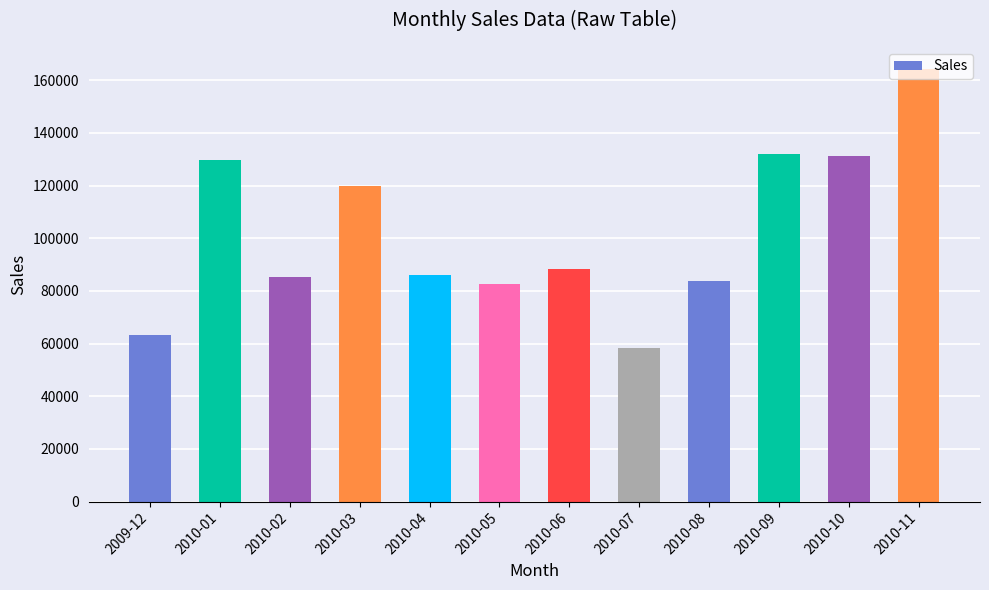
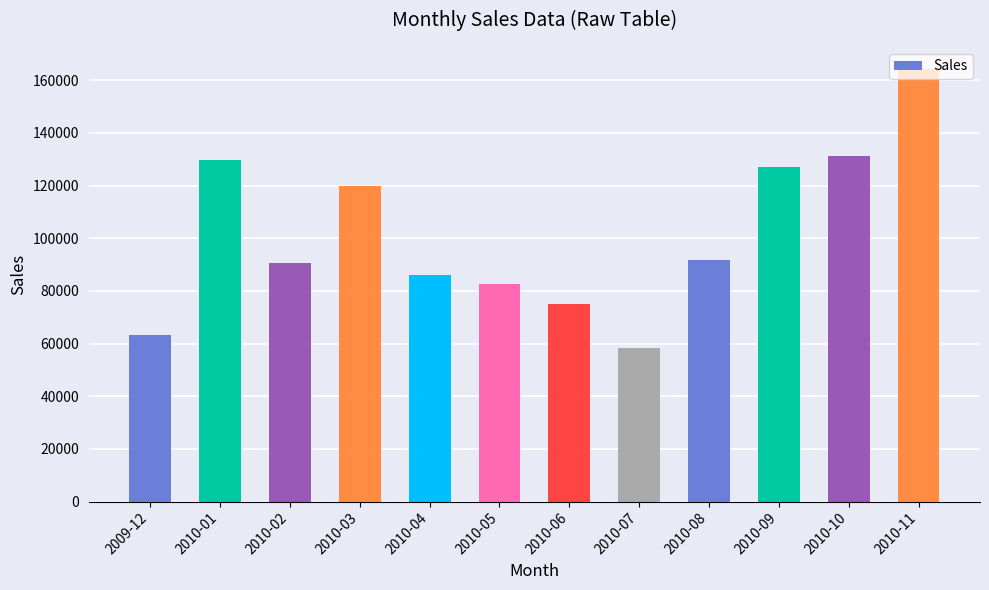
  {
    "2009-12": 63000,
    "2010-01": 130000,
-   "2010-02": 85000,
+   "2010-02": 91000,
    "2010-03": 120000,
    "2010-04": 86000,
    "2010-05": 83000,
-   "2010-06": 88000,
+   "2010-06": 75000,
    "2010-07": 58000,
-   "2010-08": 84000,
-   "2010-09": 132000,
+   "2010-08": 92000,
+   "2010-09": 127000,
    "2010-10": 131000
  }
